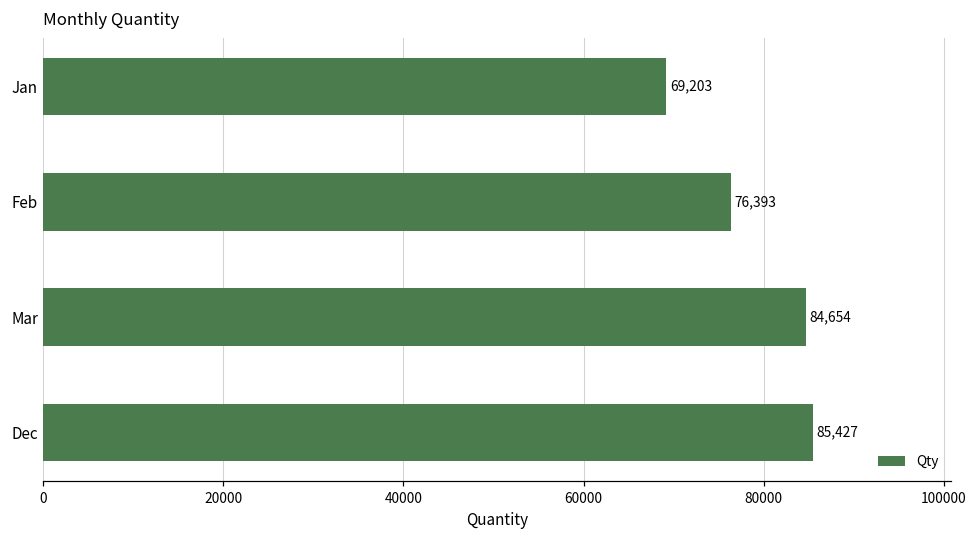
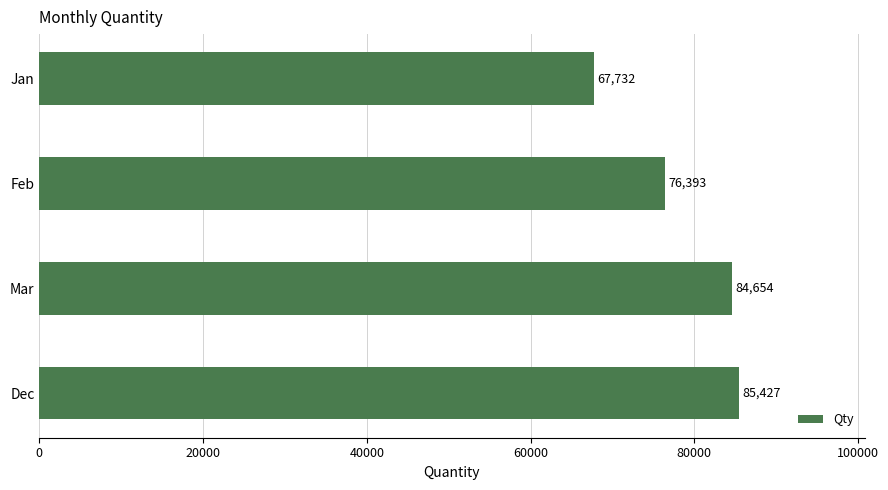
  {
-   "Jan": "69,203",
+   "Jan": "67,732",
    "Feb": "76,393",
    "Mar": "84,654",
    "Dec": "85,427"
  }
